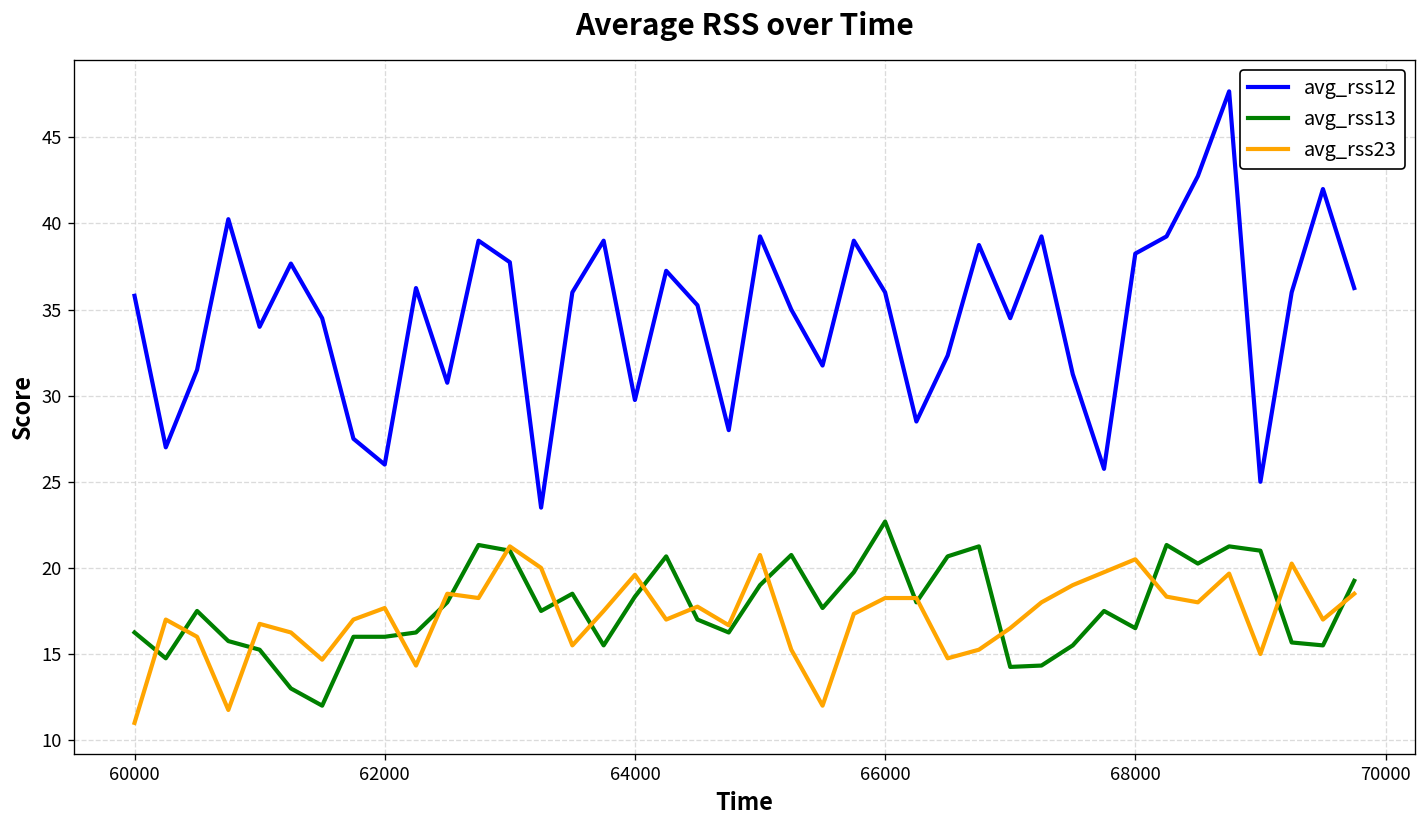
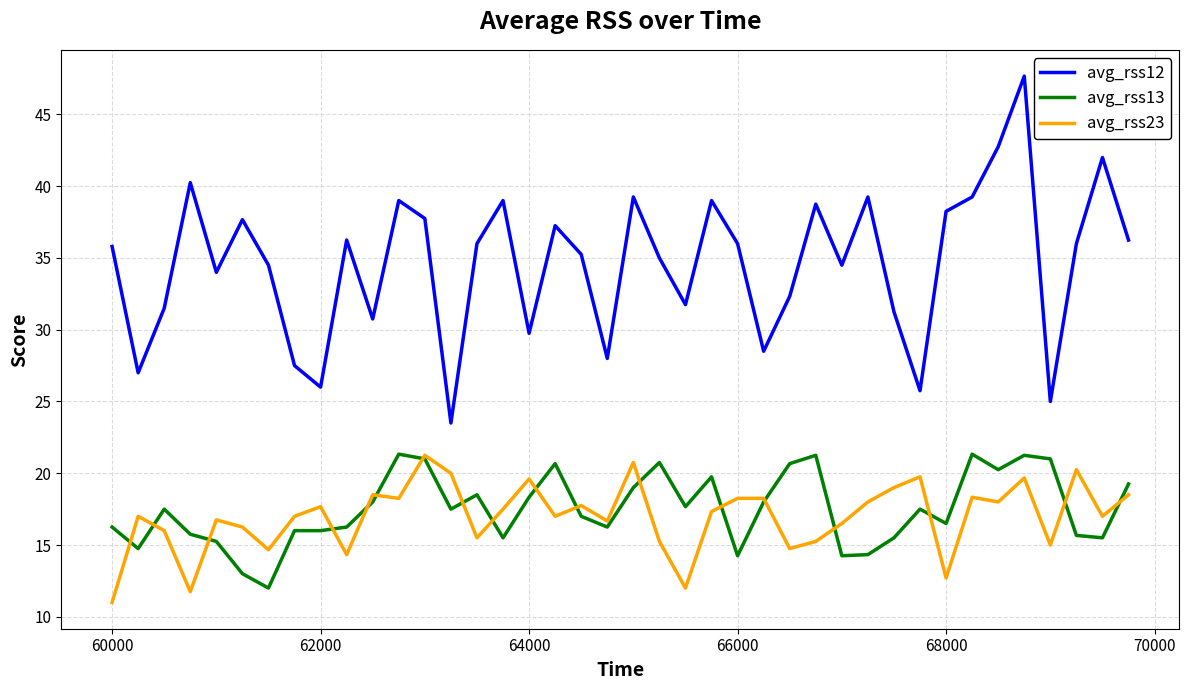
  {
    "avg_rss12": {
      "60000": 35.8,
      "62000": 26.0,
      "64000": 29.8,
      "66000": 36.0,
      "68000": 38.3
    },
    "avg_rss13": {
      "60000": 16.3,
      "62000": 16.0,
      "64000": 18.3,
-     "66000": 22.7,
+     "66000": 14.3,
      "68000": 16.5
    },
    "avg_rss23": {
      "60000": 11.0,
      "62000": 17.7,
      "64000": 19.6,
      "66000": 18.3,
-     "68000": 20.5
+     "68000": 12.7
    }
  }
